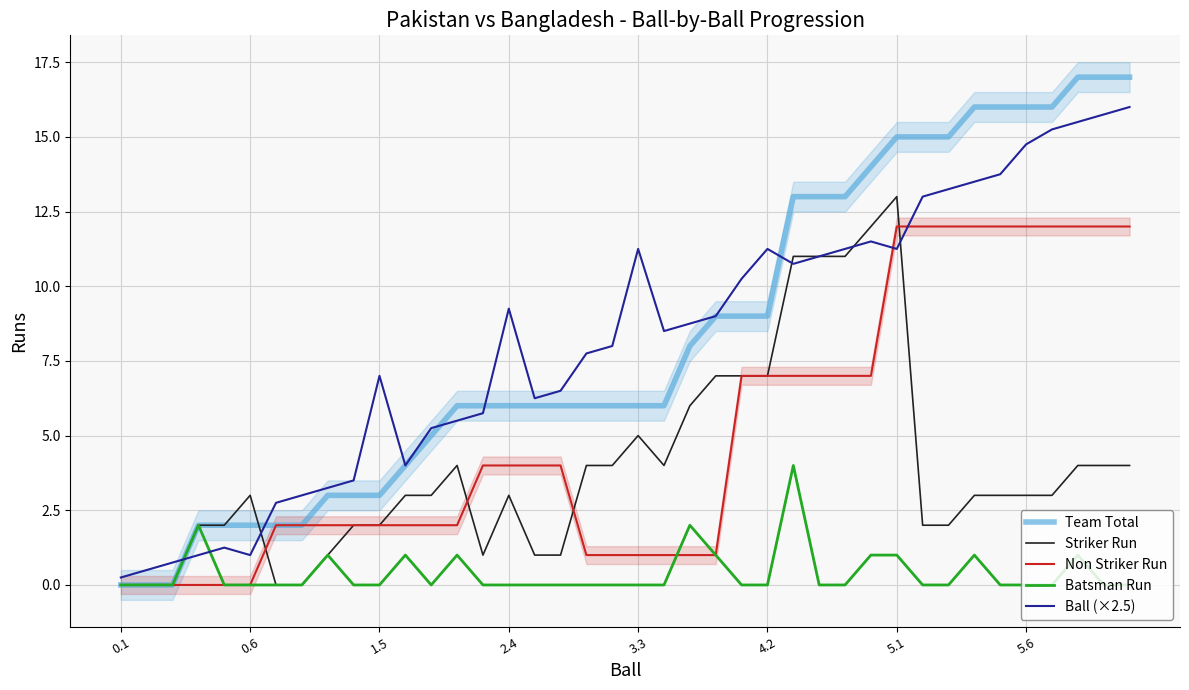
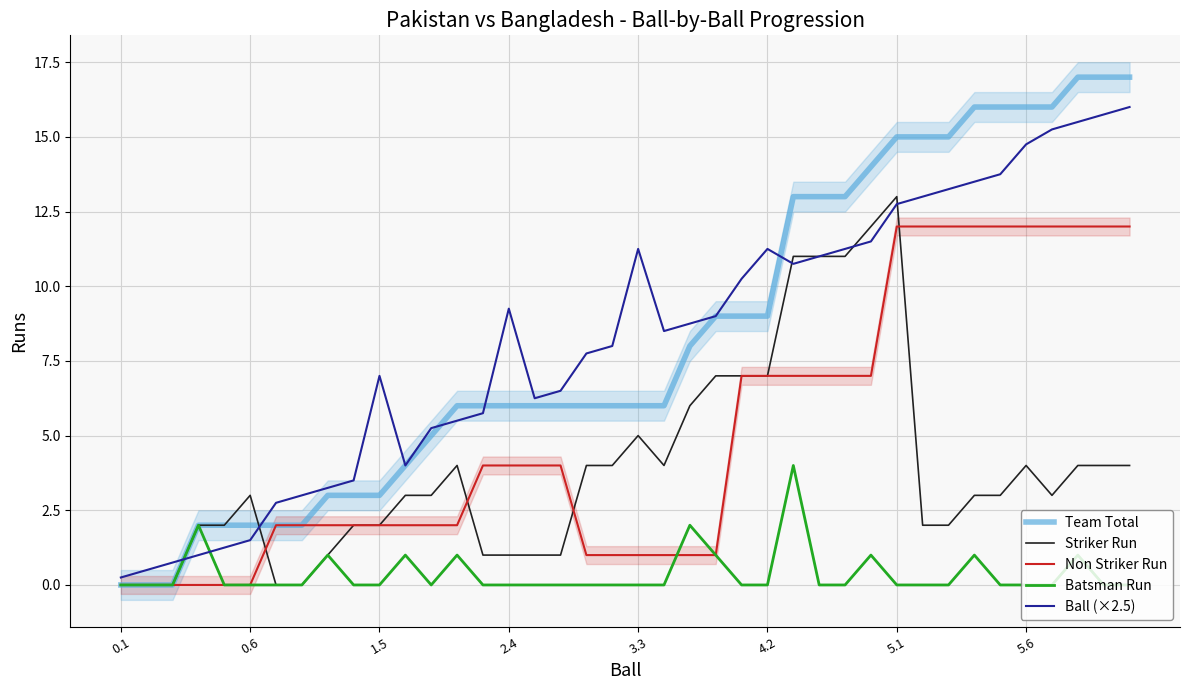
  {
    "Striker Run": {
      "0.6": 3,
-     "2.4": 3,
+     "2.4": 1,
      "3.3": 5,
      "5.1": 13,
-     "5.6": 3
+     "5.6": 4
    },
    "Batsman Run": {
      "1.5": 0,
      "2.4": 0,
      "3.3": 0,
      "4.2": 0,
-     "5.1": 1
+     "5.1": 0
    },
    "Ball (×2.5)": {
-     "0.6": 1.0,
+     "0.6": 1.5,
      "1.5": 7.0,
      "2.4": 9.3,
      "3.3": 11.3,
      "4.2": 11.3,
-     "5.1": 11.3,
+     "5.1": 12.8,
      "5.6": 14.8
    }
  }
